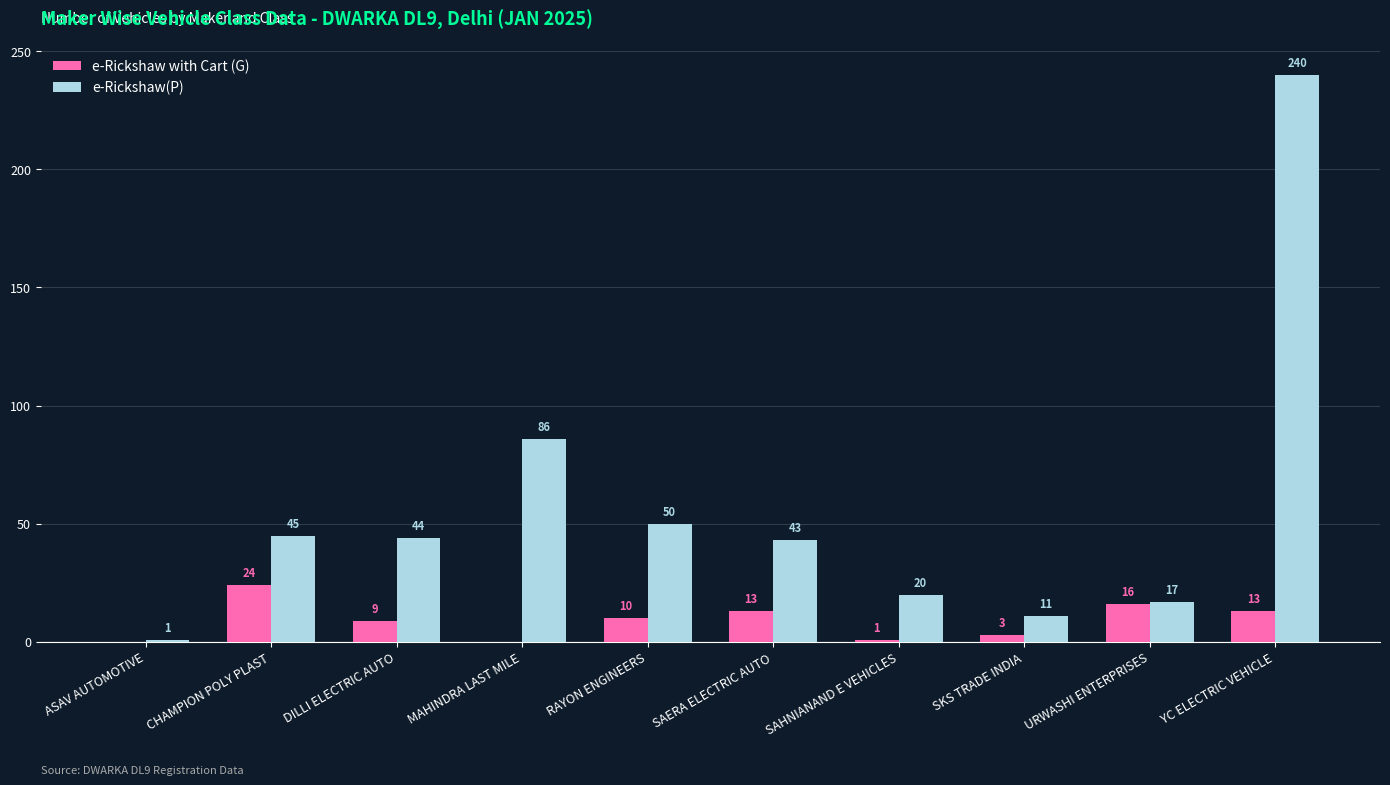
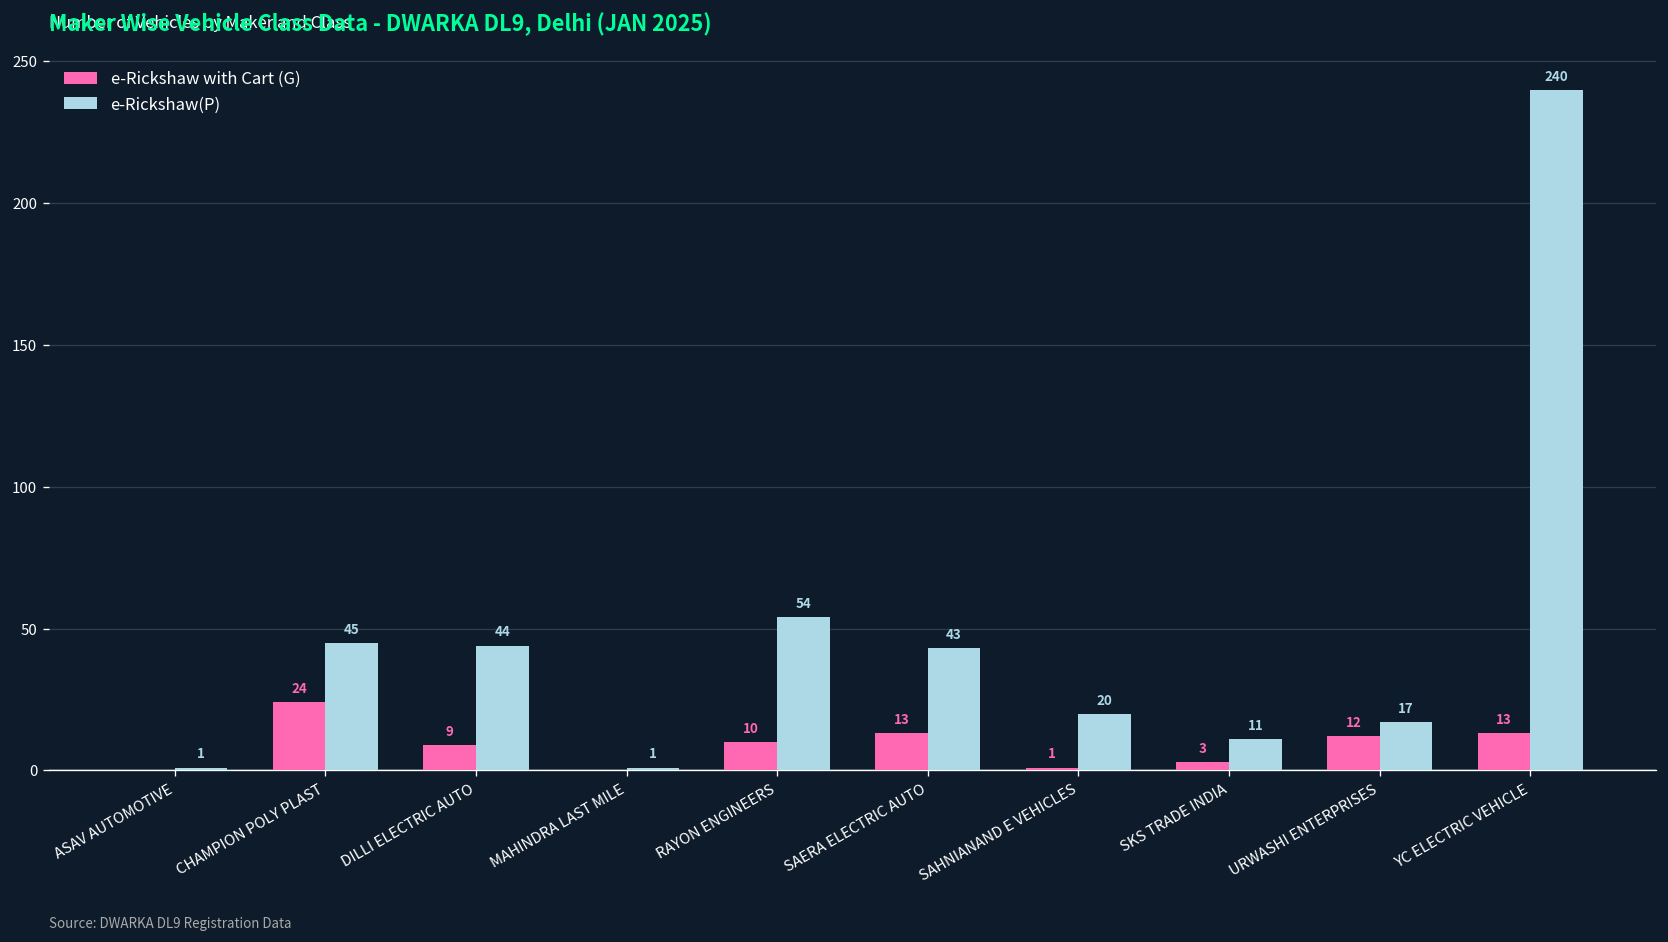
  {
    "e-Rickshaw with Cart (G)": {
      "CHAMPION POLY PLAST": 24,
      "DILLI ELECTRIC AUTO": 9,
      "RAYON ENGINEERS": 10,
      "SAERA ELECTRIC AUTO": 13,
      "SAHNIANAND E VEHICLES": 1,
      "SKS TRADE INDIA": 3,
-     "URWASHI ENTERPRISES": 16,
+     "URWASHI ENTERPRISES": 12,
      "YC ELECTRIC VEHICLE": 13
    },
    "e-Rickshaw(P)": {
      "ASAV AUTOMOTIVE": 1,
      "CHAMPION POLY PLAST": 45,
      "DILLI ELECTRIC AUTO": 44,
-     "MAHINDRA LAST MILE": 86,
-     "RAYON ENGINEERS": 50,
+     "MAHINDRA LAST MILE": 1,
+     "RAYON ENGINEERS": 54,
      "SAERA ELECTRIC AUTO": 43,
      "SAHNIANAND E VEHICLES": 20,
      "SKS TRADE INDIA": 11,
      "URWASHI ENTERPRISES": 17,
      "YC ELECTRIC VEHICLE": 240
    }
  }
